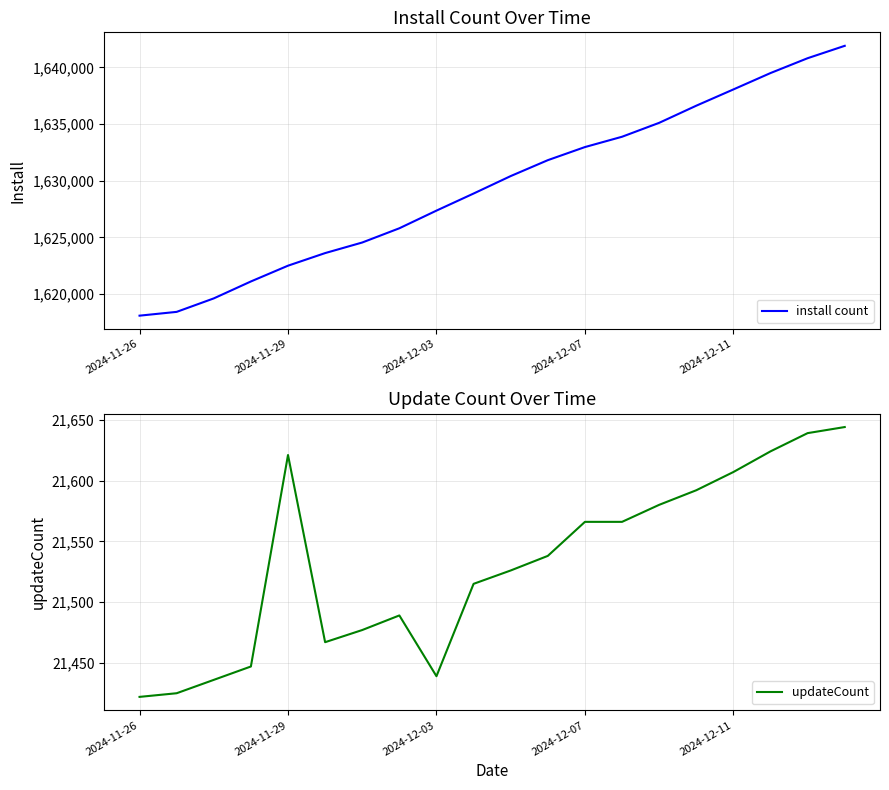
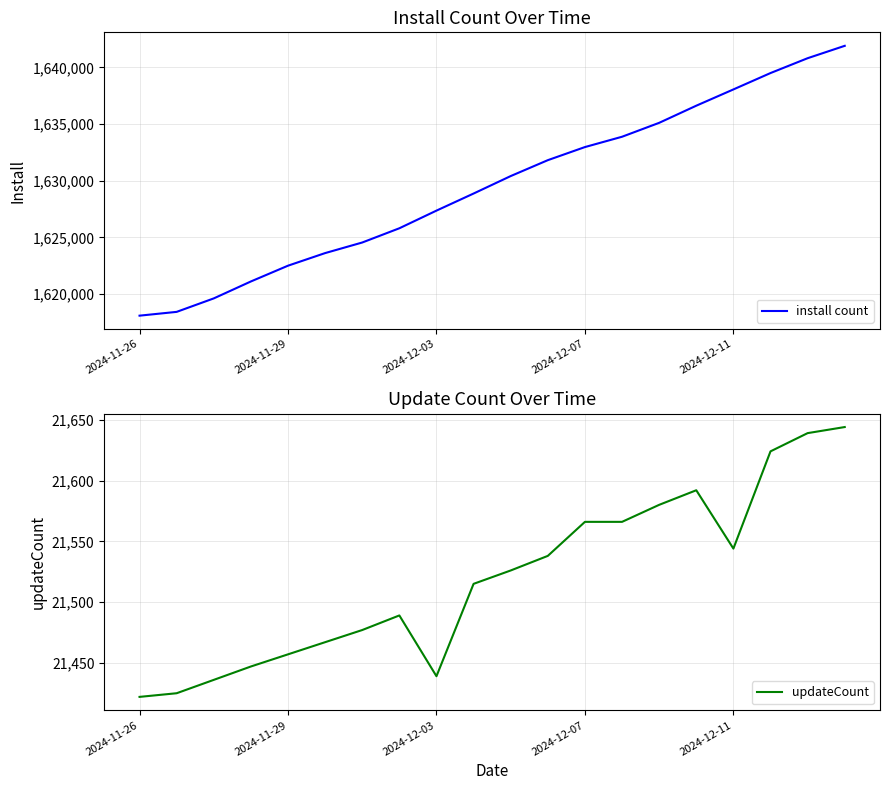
  {
    "Install Count Over Time": {
      "2024-11-29": "1,622,500",
      "2024-12-03": "1,627,400",
      "2024-12-07": "1,633,000",
      "2024-12-11": "1,638,100"
    },
    "Update Count Over Time": {
-     "2024-11-29": "21,621",
+     "2024-11-29": "21,457",
      "2024-12-03": "21,439",
      "2024-12-07": "21,566",
-     "2024-12-11": "21,607"
+     "2024-12-11": "21,544"
    }
  }
